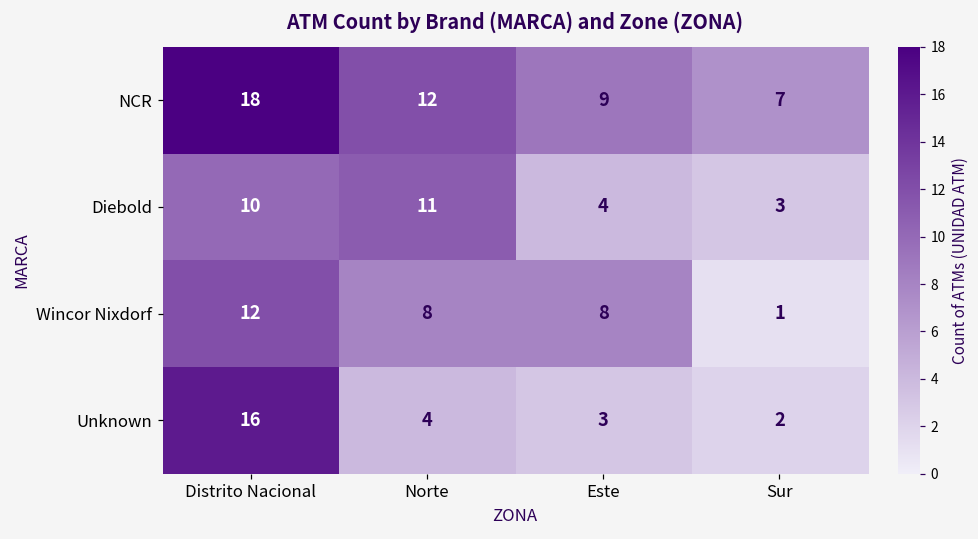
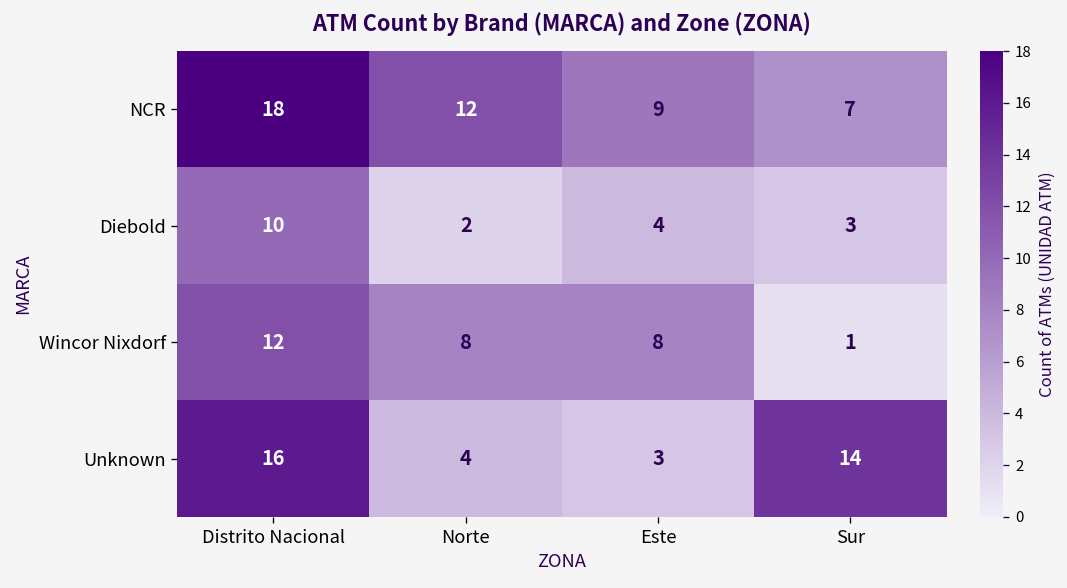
  {
    "NCR": {
      "Distrito Nacional": 18,
      "Norte": 12,
      "Este": 9,
      "Sur": 7
    },
    "Diebold": {
      "Distrito Nacional": 10,
-     "Norte": 11,
+     "Norte": 2,
      "Este": 4,
      "Sur": 3
    },
    "Wincor Nixdorf": {
      "Distrito Nacional": 12,
      "Norte": 8,
      "Este": 8,
      "Sur": 1
    },
    "Unknown": {
      "Distrito Nacional": 16,
      "Norte": 4,
      "Este": 3,
-     "Sur": 2
+     "Sur": 14
    }
  }
